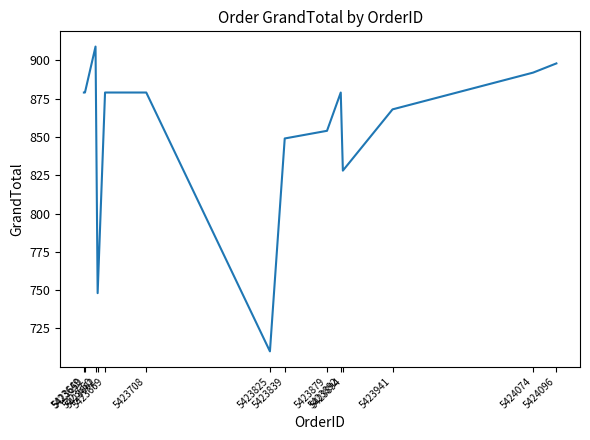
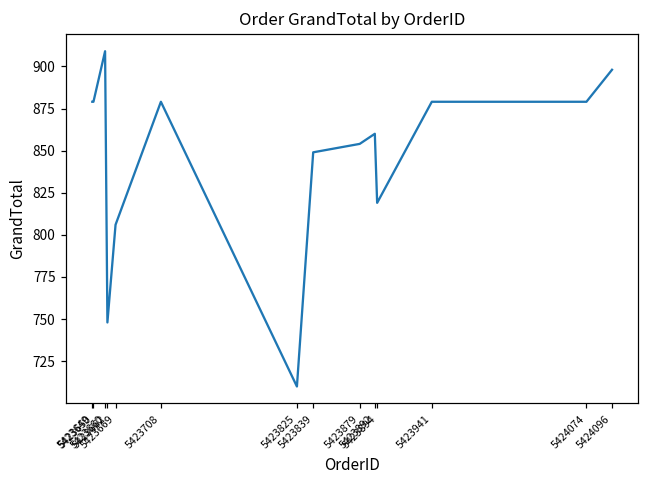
  {
    "5423649": 879,
    "5423650": 879,
    "5423660": 909,
    "5423662": 748,
-   "5423669": 879,
+   "5423669": 806,
    "5423708": 879,
    "5423825": 710,
    "5423839": 849,
    "5423879": 854,
-   "5423892": 879,
-   "5423894": 828,
-   "5423941": 868,
-   "5424074": 892,
+   "5423892": 860,
+   "5423894": 819,
+   "5423941": 879,
+   "5424074": 879,
    "5424096": 898
  }
